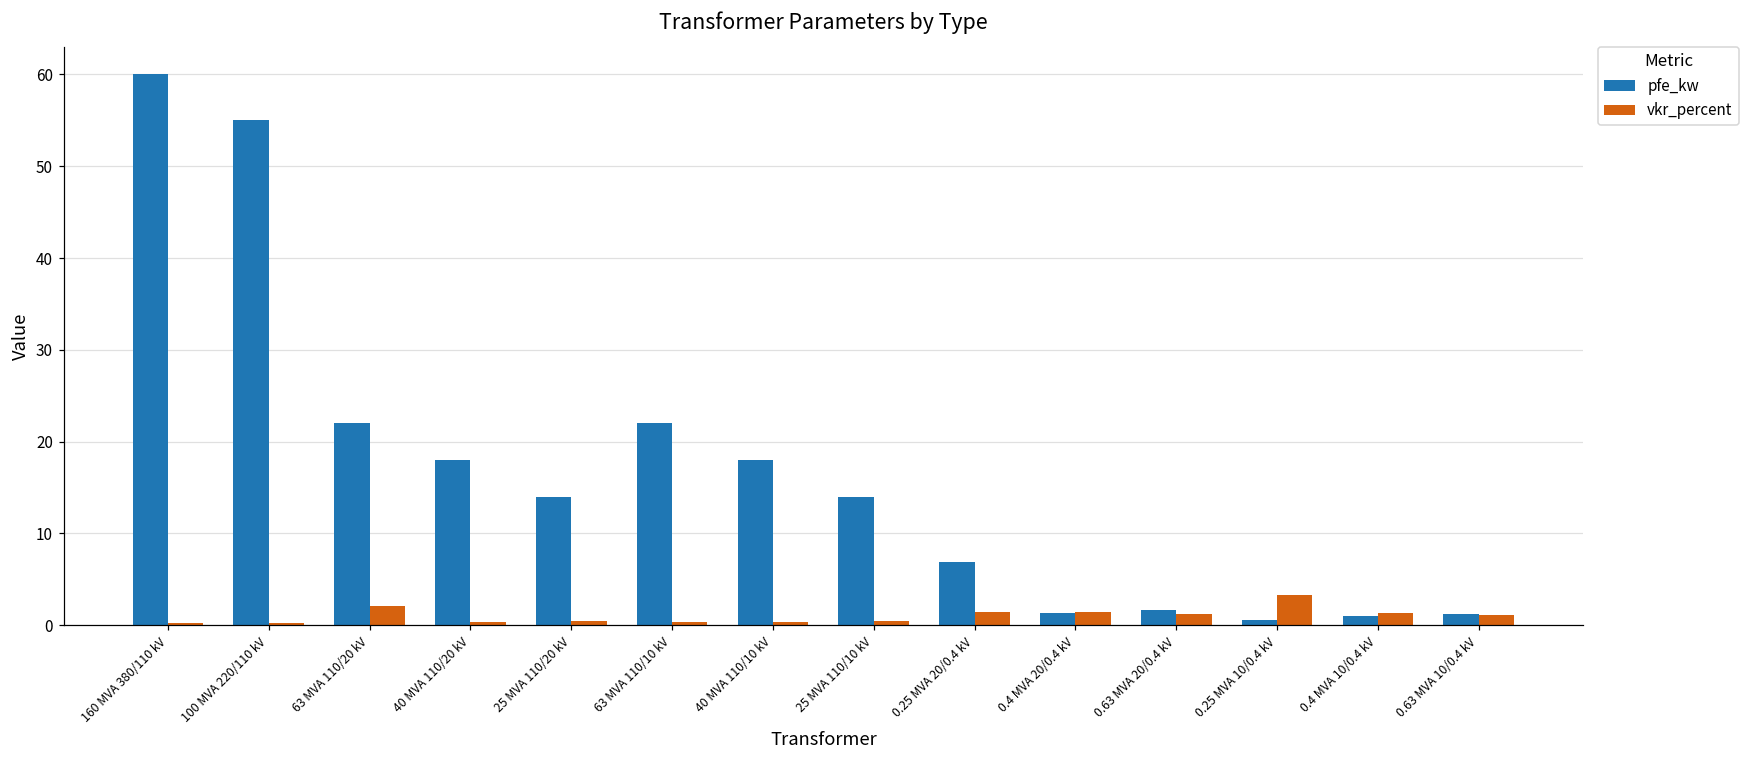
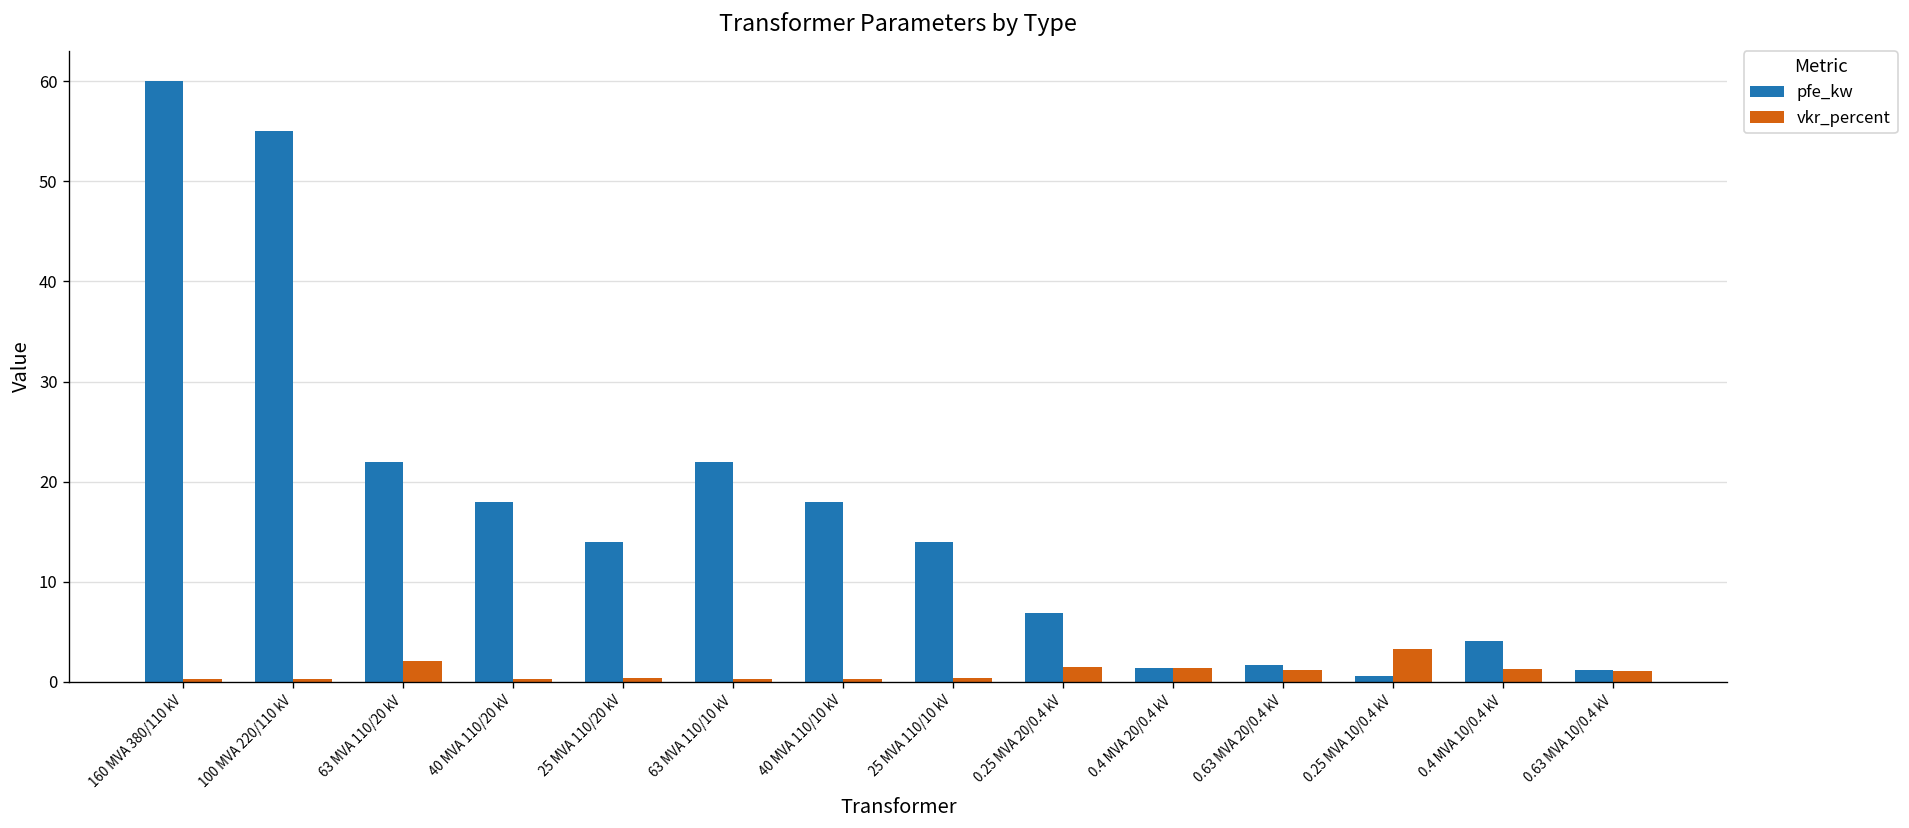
  {
    "pfe_kw": {
      "160 MVA 380/110 kV": 60,
      "100 MVA 220/110 kV": 55,
      "63 MVA 110/20 kV": 22,
      "40 MVA 110/20 kV": 18,
      "25 MVA 110/20 kV": 14,
      "63 MVA 110/10 kV": 22,
      "40 MVA 110/10 kV": 18,
      "25 MVA 110/10 kV": 14,
      "0.25 MVA 20/0.4 kV": 7,
      "0.4 MVA 20/0.4 kV": 1,
      "0.63 MVA 20/0.4 kV": 2,
      "0.25 MVA 10/0.4 kV": 1,
-     "0.4 MVA 10/0.4 kV": 1,
+     "0.4 MVA 10/0.4 kV": 4,
      "0.63 MVA 10/0.4 kV": 1
    },
    "vkr_percent": {
      "63 MVA 110/20 kV": 2,
      "40 MVA 110/20 kV": 0,
      "25 MVA 110/20 kV": 0,
      "63 MVA 110/10 kV": 0,
      "40 MVA 110/10 kV": 0,
      "25 MVA 110/10 kV": 0,
      "0.25 MVA 20/0.4 kV": 1,
      "0.4 MVA 20/0.4 kV": 1,
      "0.63 MVA 20/0.4 kV": 1,
      "0.25 MVA 10/0.4 kV": 3,
      "0.4 MVA 10/0.4 kV": 1,
      "0.63 MVA 10/0.4 kV": 1
    }
  }
